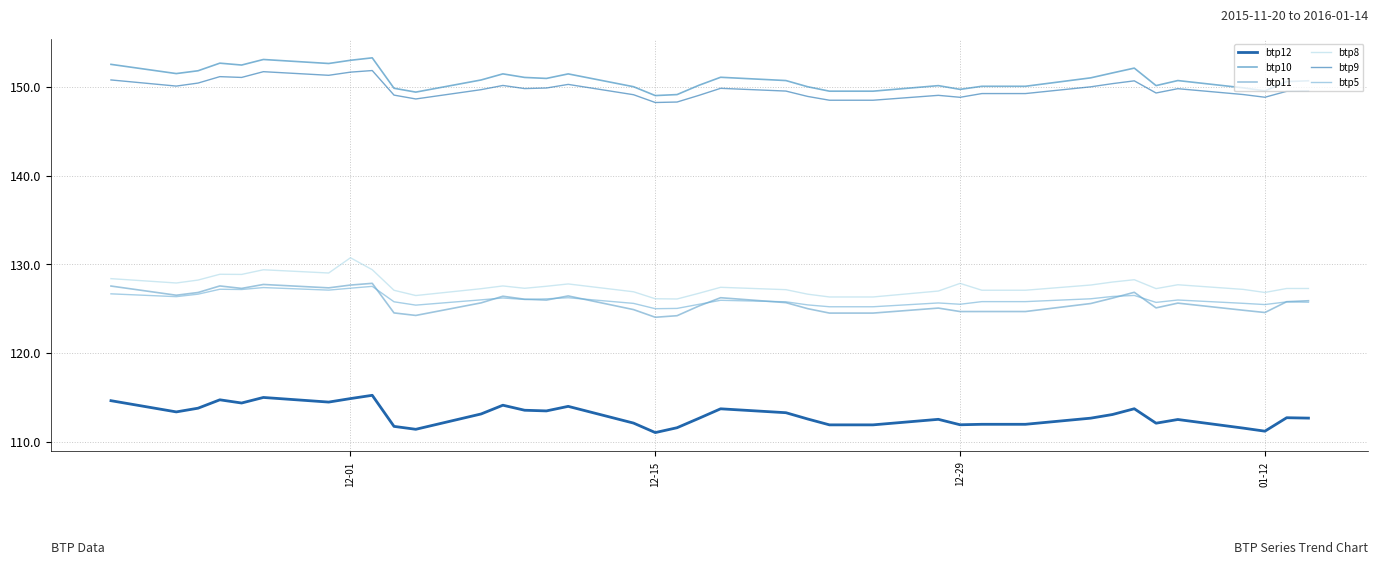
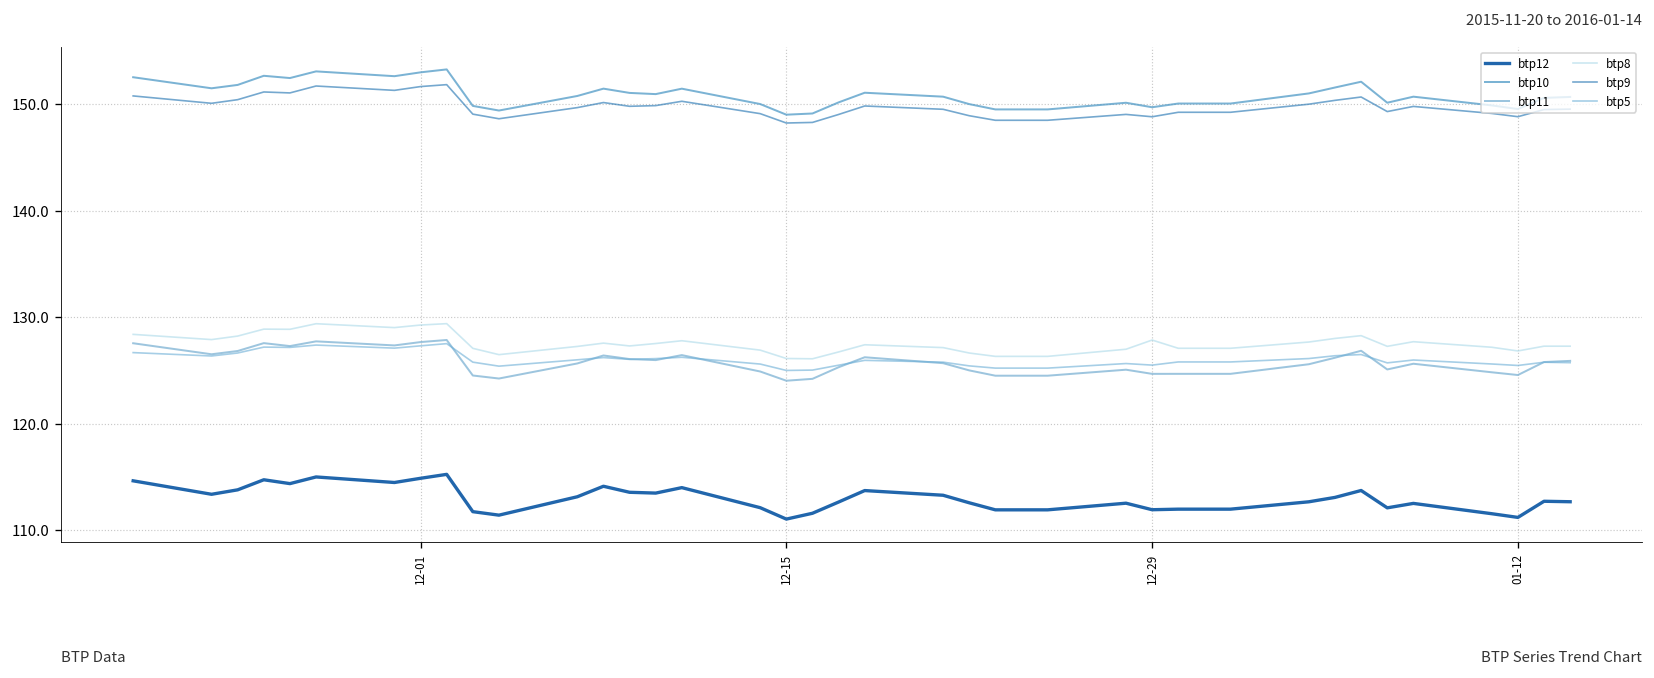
  {
    "btp8": {
-     "12-01": 131,
+     "12-01": 129,
      "12-15": 126,
      "12-29": 128,
      "01-12": 127
    }
  }
